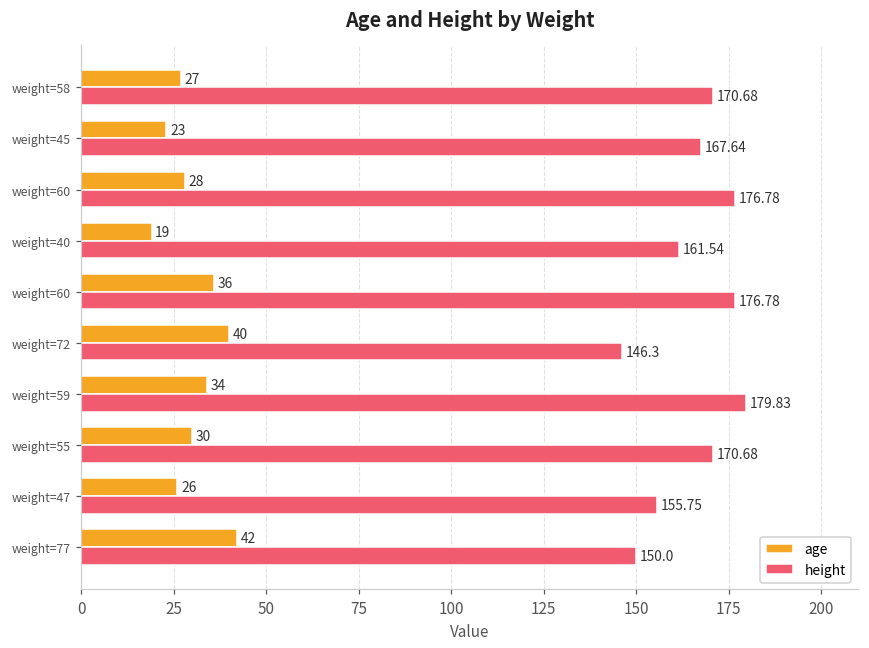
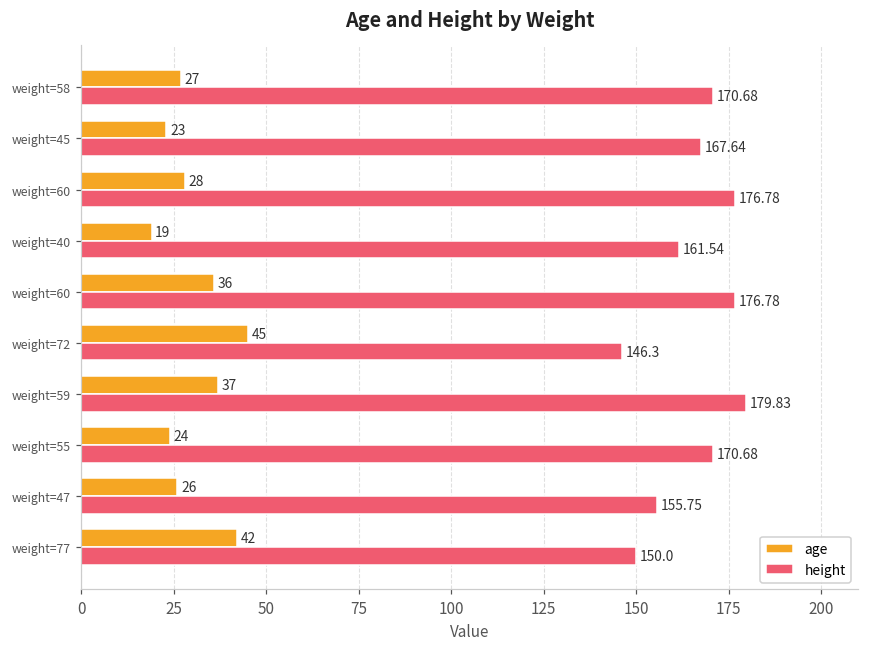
  {
    "age": {
      "weight=58": 27,
      "weight=45": 23,
      "weight=40": 19,
-     "weight=72": 40,
-     "weight=59": 34,
-     "weight=55": 30,
+     "weight=72": 45,
+     "weight=59": 37,
+     "weight=55": 24,
      "weight=47": 26,
      "weight=77": 42
    },
    "height": {
      "weight=58": 170.68,
      "weight=45": 167.64,
      "weight=40": 161.54,
      "weight=72": 146.3,
      "weight=59": 179.83,
      "weight=55": 170.68,
      "weight=47": 155.75,
      "weight=77": 150.0
    }
  }
